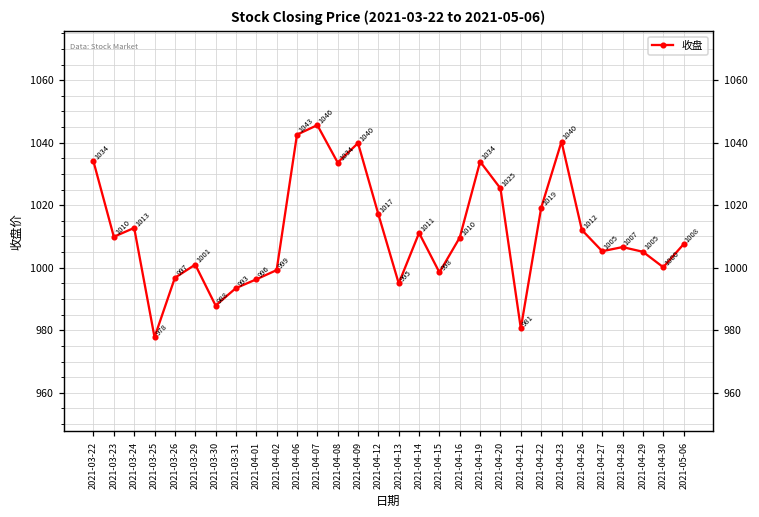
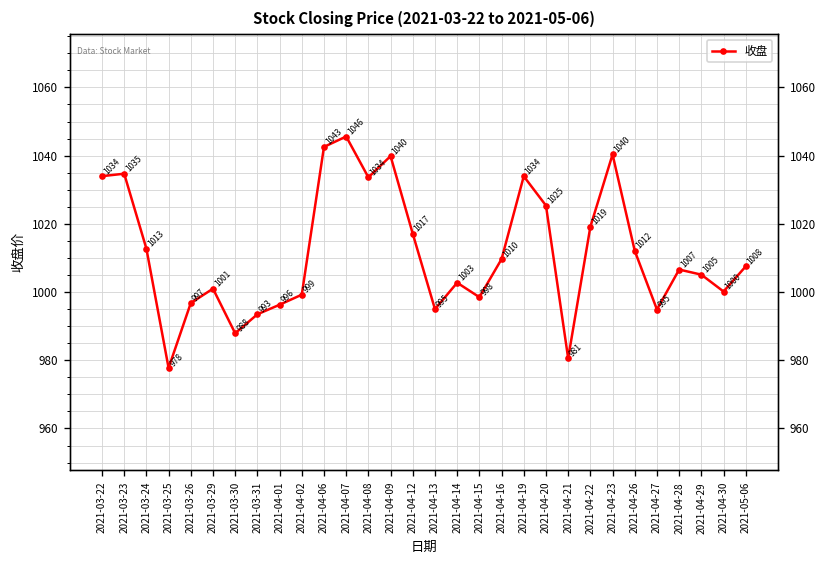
  {
    "2021-03-22": 1034,
-   "2021-03-23": 1010,
+   "2021-03-23": 1035,
    "2021-03-24": 1013,
    "2021-03-25": 978,
    "2021-03-26": 997,
    "2021-03-29": 1001,
    "2021-03-30": 988,
    "2021-03-31": 993,
    "2021-04-01": 996,
    "2021-04-02": 999,
    "2021-04-07": 1046,
    "2021-04-09": 1040,
    "2021-04-12": 1017,
    "2021-04-13": 995,
-   "2021-04-14": 1011,
+   "2021-04-14": 1003,
    "2021-04-15": 998,
    "2021-04-16": 1010,
    "2021-04-19": 1034,
    "2021-04-20": 1025,
    "2021-04-21": 981,
    "2021-04-22": 1019,
    "2021-04-23": 1040,
    "2021-04-26": 1012,
-   "2021-04-27": 1005,
+   "2021-04-27": 995,
    "2021-04-28": 1007,
    "2021-04-29": 1005,
    "2021-04-30": 1000,
    "2021-05-06": 1008
  }
